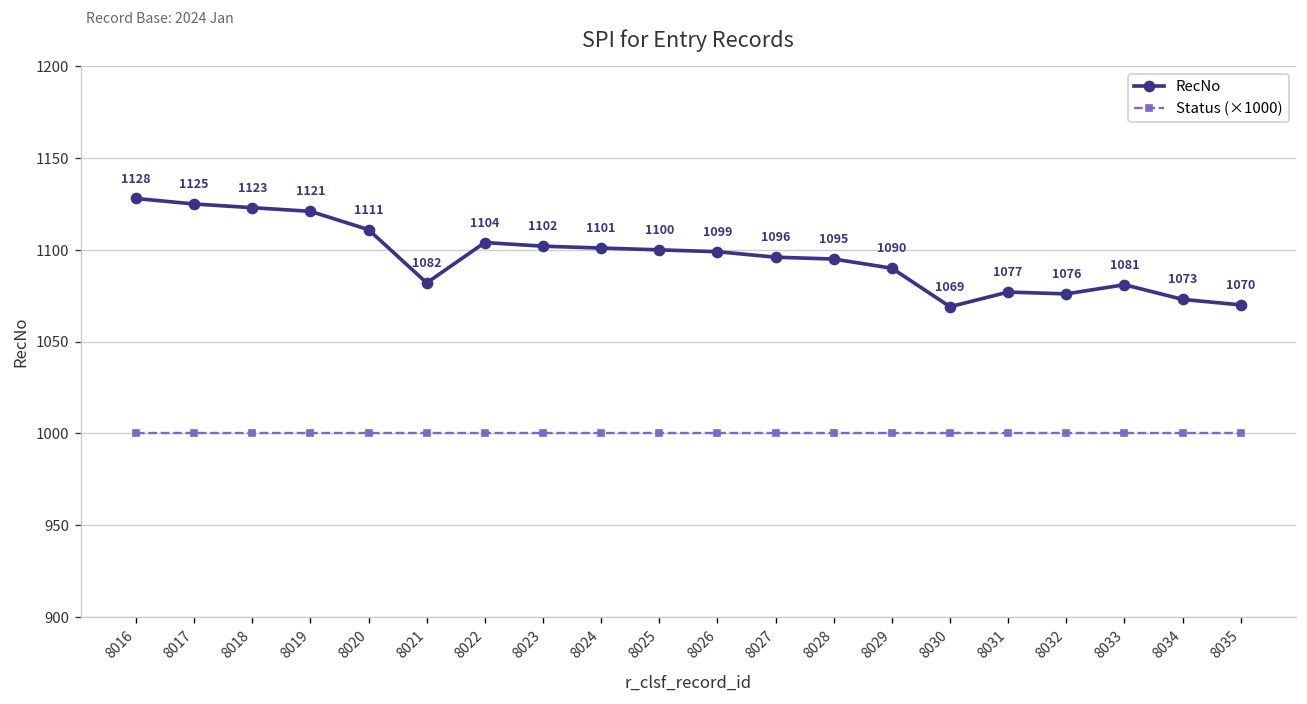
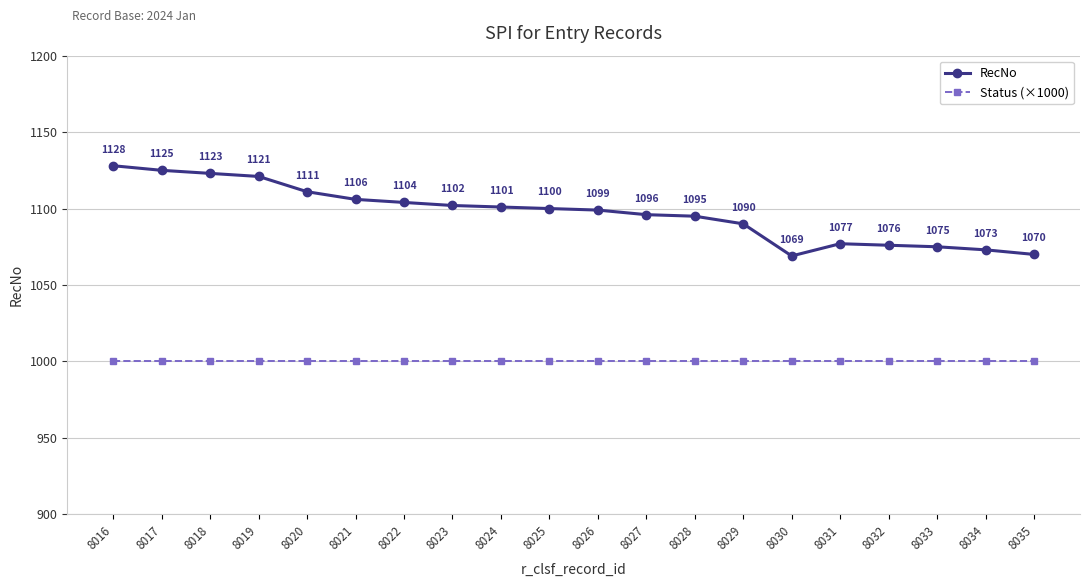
  {
    "RecNo": {
      "8016": 1128,
      "8017": 1125,
      "8018": 1123,
      "8019": 1121,
      "8020": 1111,
-     "8021": 1082,
+     "8021": 1106,
      "8022": 1104,
      "8023": 1102,
      "8024": 1101,
      "8025": 1100,
      "8026": 1099,
      "8027": 1096,
      "8028": 1095,
      "8029": 1090,
      "8030": 1069,
      "8031": 1077,
      "8032": 1076,
-     "8033": 1081,
+     "8033": 1075,
      "8034": 1073,
      "8035": 1070
    },
    "Status (×1000)": {
      "8016": 1000,
      "8017": 1000,
      "8018": 1000,
      "8019": 1000,
      "8020": 1000,
      "8021": 1000,
      "8022": 1000,
      "8023": 1000,
      "8024": 1000,
      "8025": 1000,
      "8026": 1000,
      "8027": 1000,
      "8028": 1000,
      "8029": 1000,
      "8030": 1000,
      "8031": 1000,
      "8032": 1000,
      "8033": 1000,
      "8034": 1000,
      "8035": 1000
    }
  }
